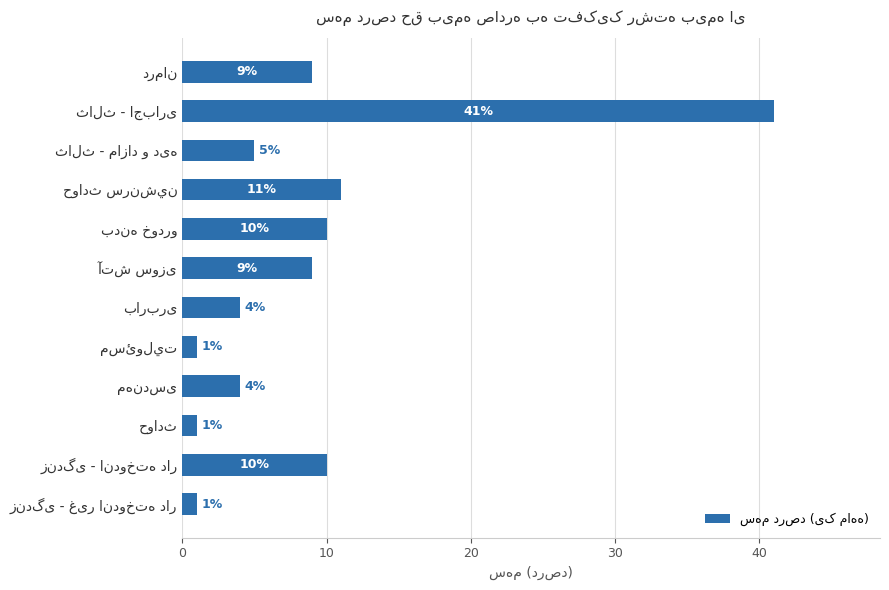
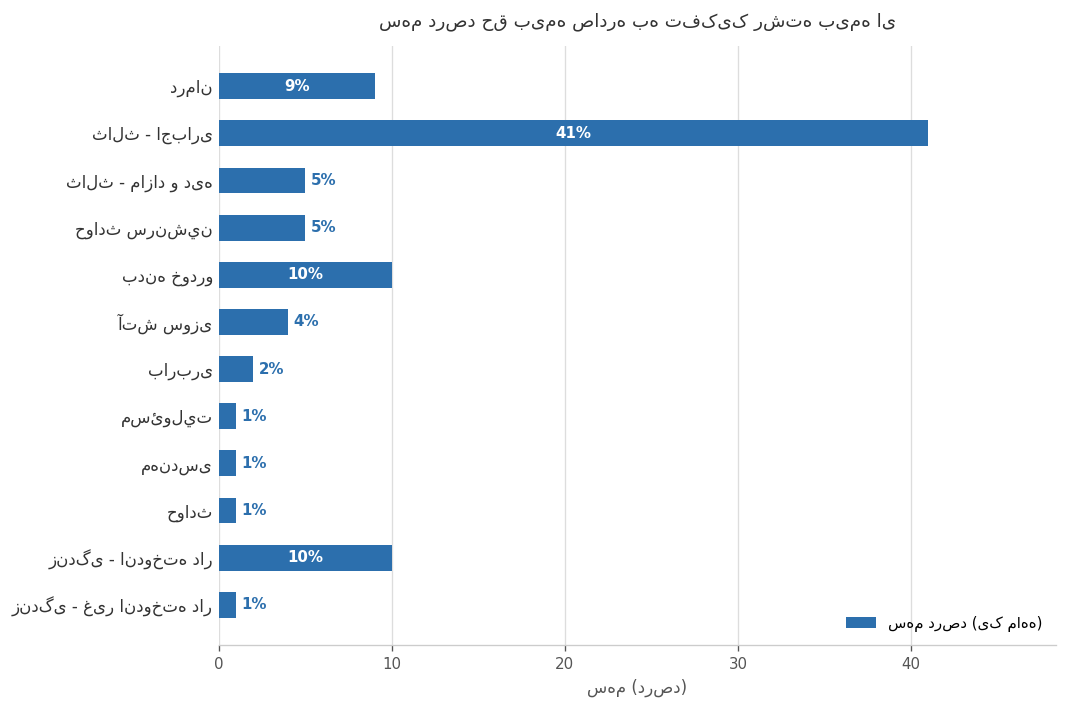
  {
    "درمان": "9%",
    "ثالث - اجباری": "41%",
    "ثالث - مازاد و دیه": "5%",
-   "حوادث سرنشين": "11%",
+   "حوادث سرنشين": "5%",
    "بدنه خودرو": "10%",
-   "آتش سوزی": "9%",
-   "باربری": "4%",
+   "آتش سوزی": "4%",
+   "باربری": "2%",
    "مسئوليت": "1%",
-   "مهندسی": "4%",
+   "مهندسی": "1%",
    "حوادث": "1%",
    "زندگی - اندوخته دار": "10%",
    "زندگی - غیر اندوخته دار": "1%"
  }
